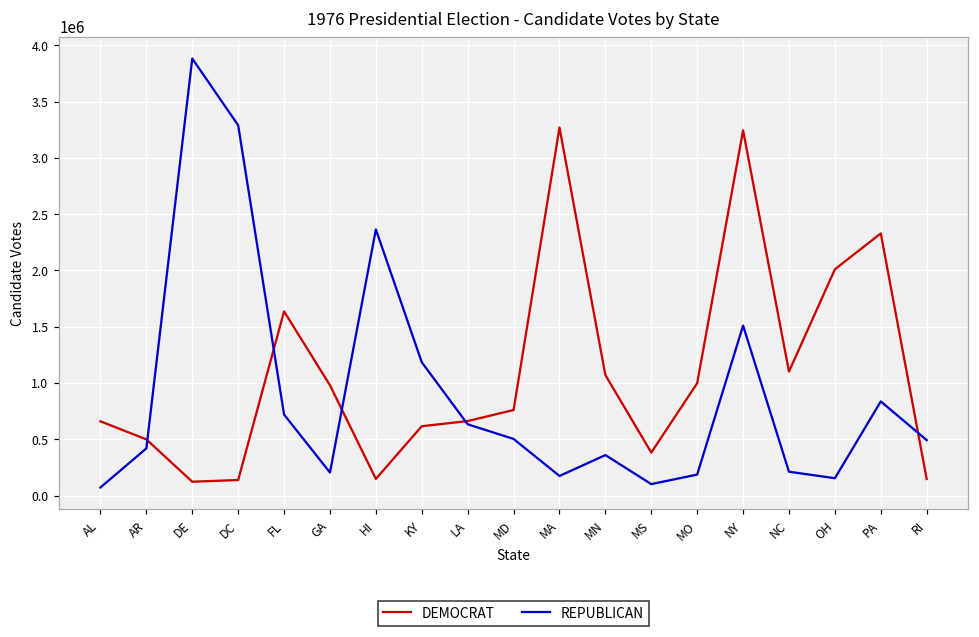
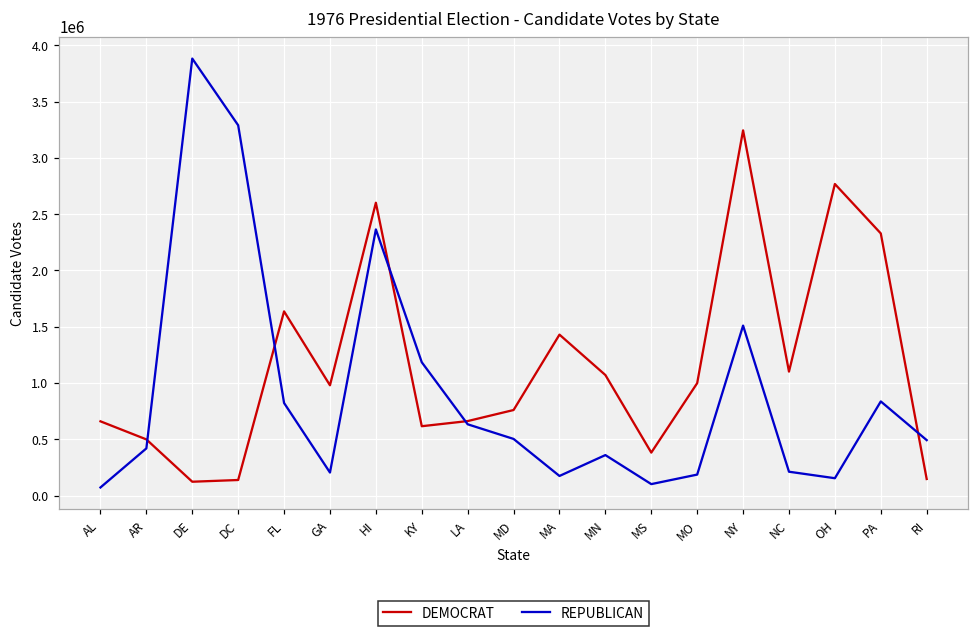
  {
    "DEMOCRAT": {
      "AL": 660000,
      "AR": 500000,
      "DE": 120000,
      "DC": 140000,
      "FL": 1640000,
      "GA": 980000,
-     "HI": 150000,
+     "HI": 2600000,
      "KY": 620000,
      "LA": 660000,
      "MD": 760000,
-     "MA": 3270000,
+     "MA": 1430000,
      "MN": 1070000,
      "MS": 380000,
      "MO": 1000000,
      "NY": 3240000,
      "NC": 1100000,
-     "OH": 2010000,
+     "OH": 2770000,
      "PA": 2330000,
      "RI": 150000
    },
    "REPUBLICAN": {
      "AL": 70000,
      "AR": 420000,
      "DE": 3880000,
      "DC": 3290000,
-     "FL": 720000,
+     "FL": 820000,
      "GA": 200000,
      "HI": 2360000,
      "KY": 1180000,
      "LA": 630000,
      "MD": 500000,
      "MA": 170000,
      "MN": 360000,
      "MS": 100000,
      "MO": 190000,
      "NY": 1510000,
      "NC": 210000,
      "OH": 150000,
      "PA": 840000,
      "RI": 490000
    }
  }
